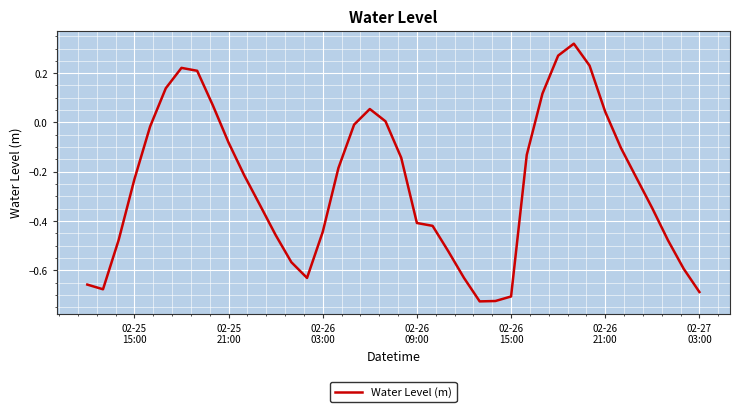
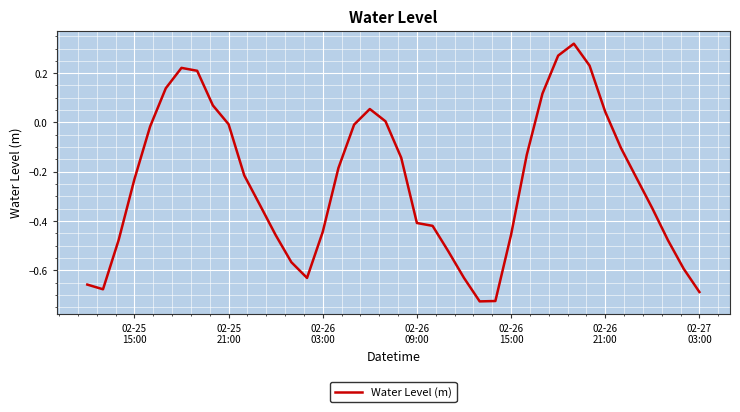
  {
    "02-25 15:00": -0.23,
-   "02-25 21:00": -0.08,
+   "02-25 21:00": -0.01,
    "02-26 03:00": -0.44,
    "02-26 09:00": -0.41,
-   "02-26 15:00": -0.71,
+   "02-26 15:00": -0.46,
    "02-26 21:00": 0.04,
    "02-27 03:00": -0.69
  }
